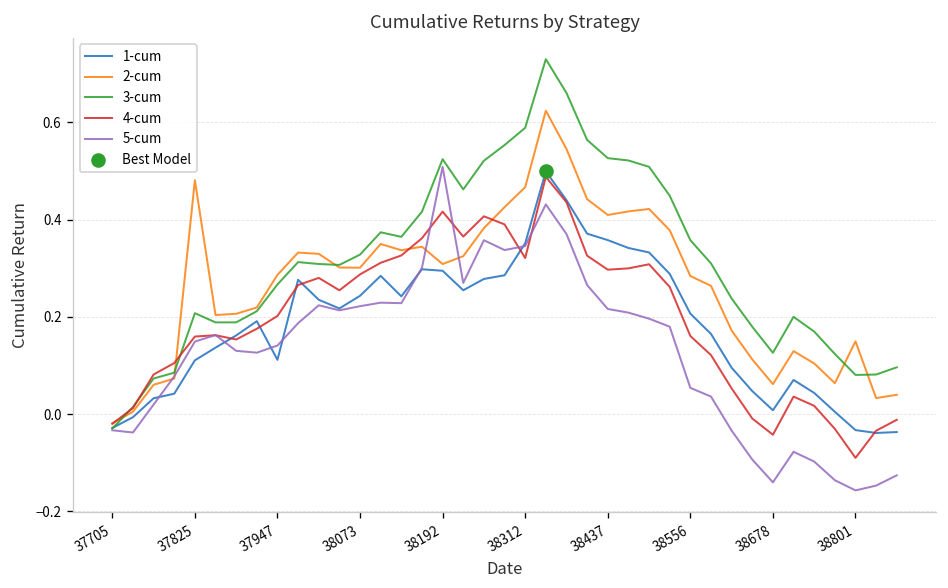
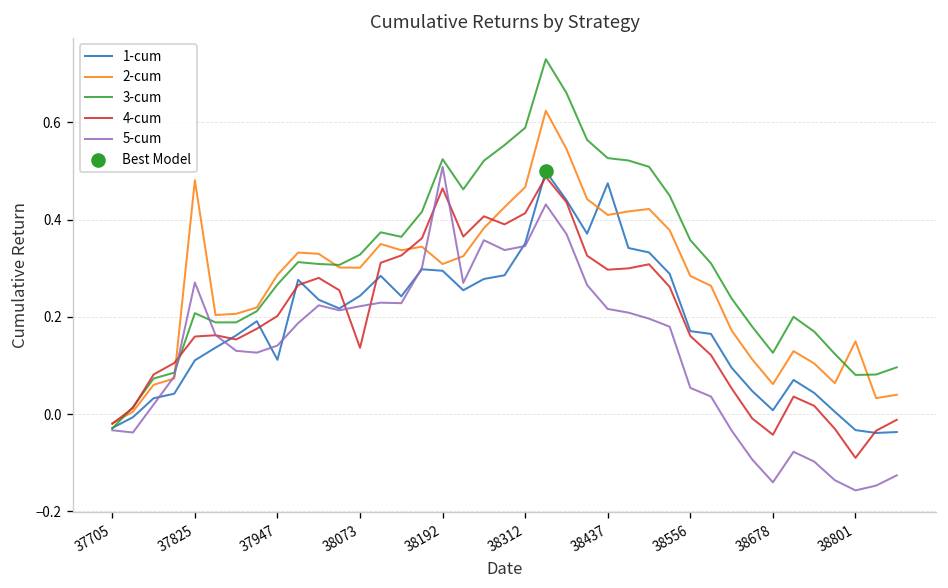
  {
    "1-cum": {
      "37825": 0.11,
      "37947": 0.11,
      "38073": 0.24,
      "38192": 0.29,
-     "38437": 0.36,
-     "38556": 0.21,
+     "38437": 0.47,
+     "38556": 0.17,
      "38678": 0.01,
      "38801": -0.03
    },
    "2-cum": {
      "37825": 0.48,
      "37947": 0.29,
      "38073": 0.30,
      "38192": 0.31,
      "38312": 0.47,
      "38437": 0.41,
      "38556": 0.28,
      "38678": 0.06,
      "38801": 0.15
    },
    "4-cum": {
      "37825": 0.16,
      "37947": 0.20,
-     "38073": 0.29,
-     "38192": 0.42,
-     "38312": 0.32,
+     "38073": 0.14,
+     "38192": 0.46,
+     "38312": 0.41,
      "38437": 0.30,
      "38556": 0.16,
      "38678": -0.04,
      "38801": -0.09
    },
    "5-cum": {
-     "37825": 0.15,
+     "37825": 0.27,
      "37947": 0.14,
      "38073": 0.22,
      "38192": 0.51,
      "38437": 0.22,
      "38556": 0.05,
      "38678": -0.14,
      "38801": -0.16
    }
  }
